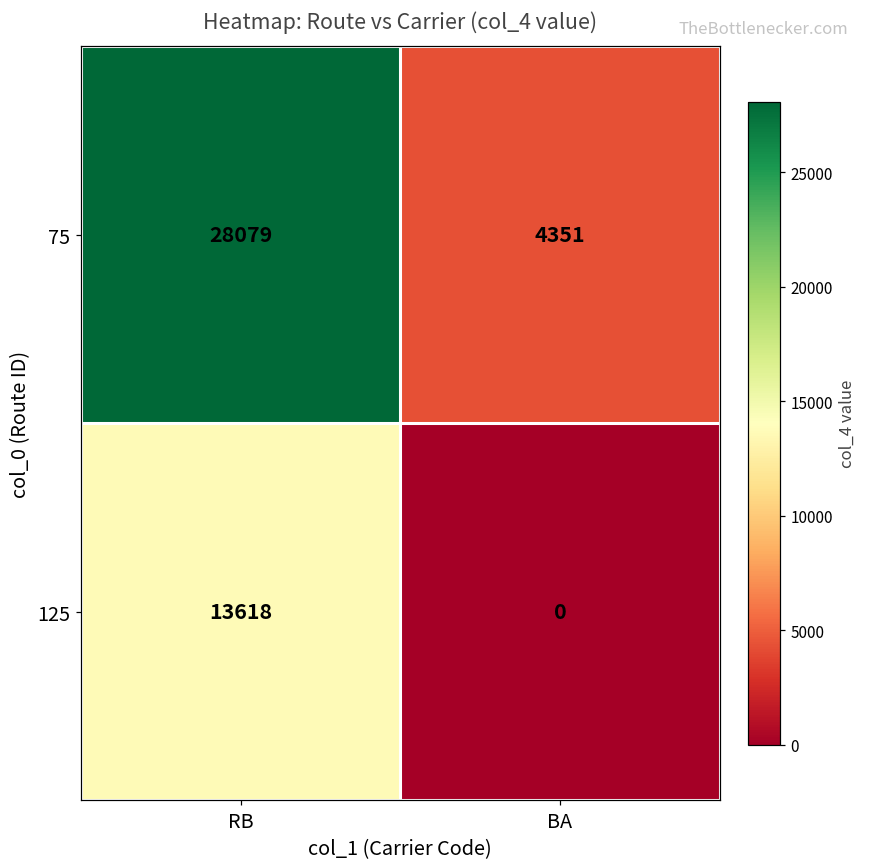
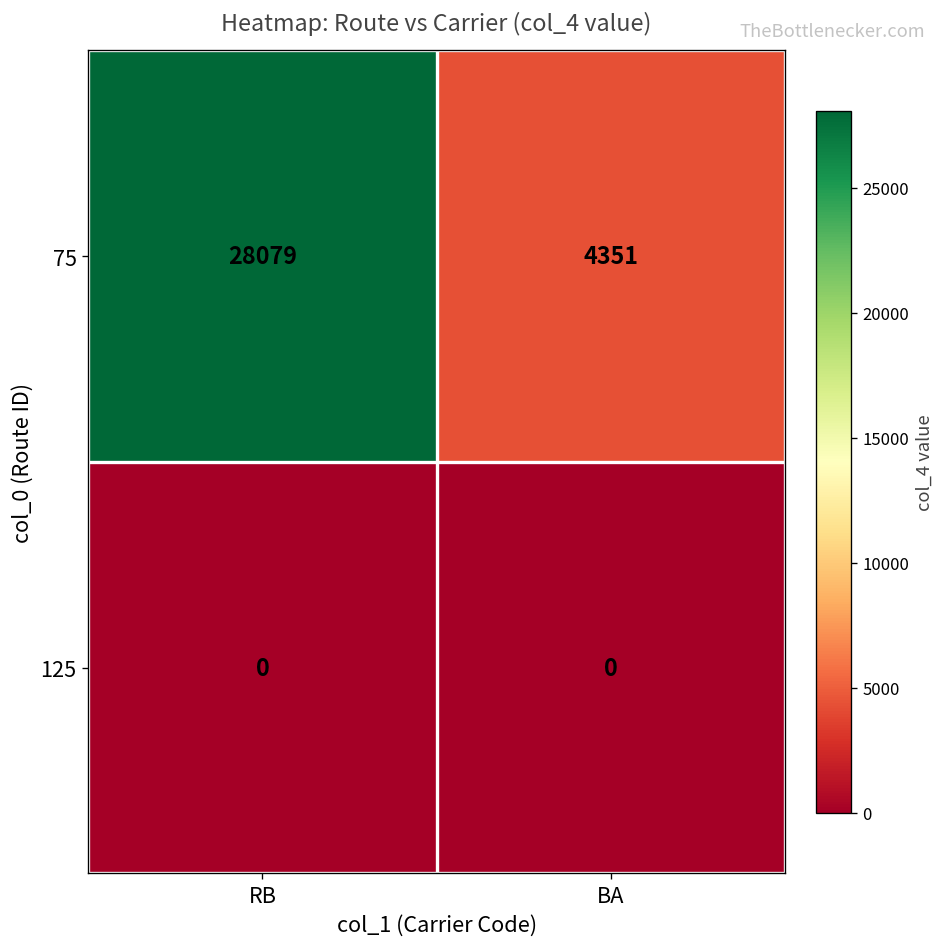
  {
    "75": {
      "RB": 28079,
      "BA": 4351
    },
    "125": {
-     "RB": 13618,
+     "RB": 0,
      "BA": 0
    }
  }
